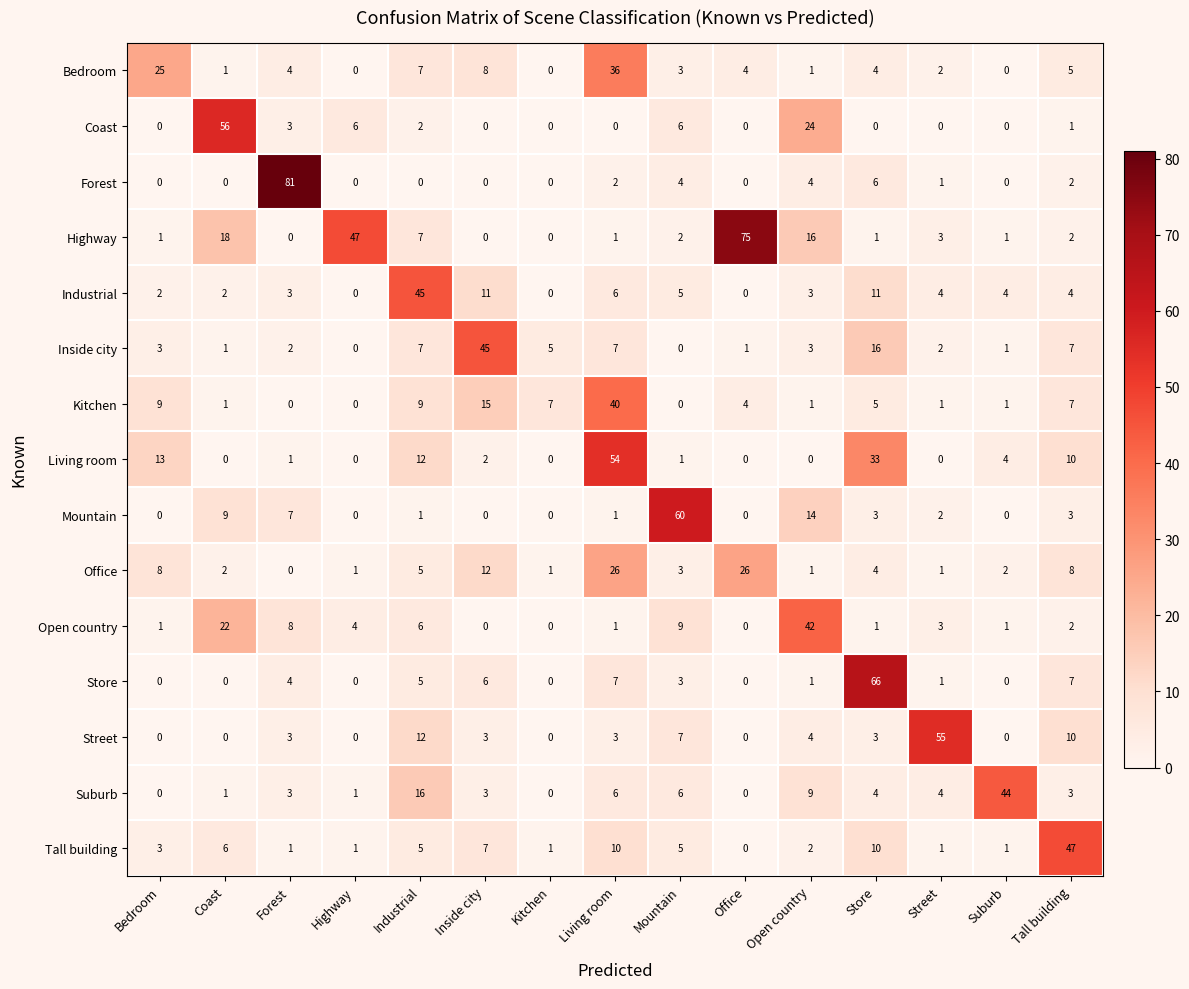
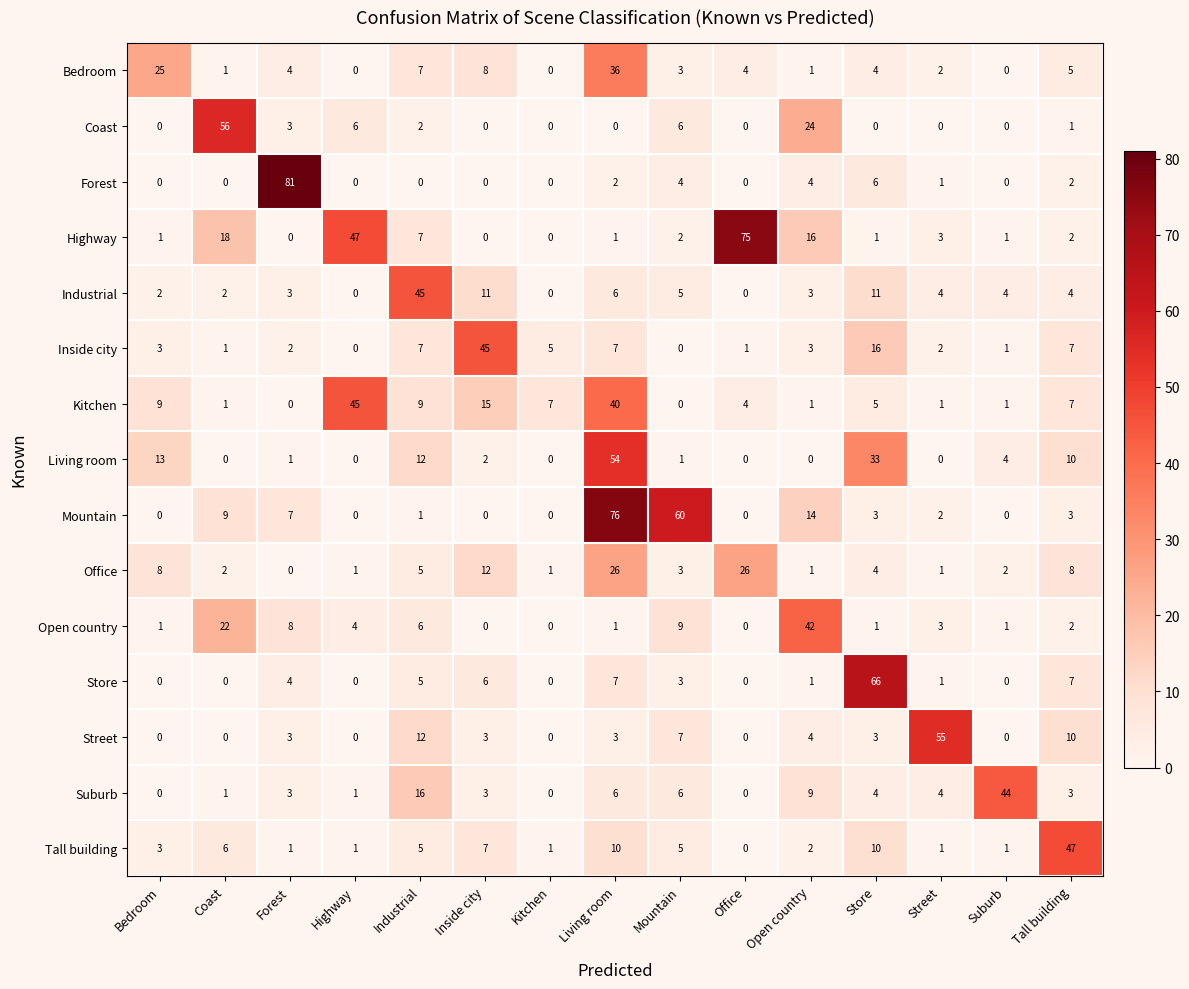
  {
    "Kitchen": {
      "Bedroom": 9,
      "Coast": 1,
      "Forest": 0,
-     "Highway": 0,
+     "Highway": 45,
      "Industrial": 9,
      "Inside city": 15,
      "Kitchen": 7,
      "Living room": 40,
      "Mountain": 0,
      "Office": 4,
      "Open country": 1,
      "Store": 5,
      "Street": 1,
      "Suburb": 1,
      "Tall building": 7
    },
    "Mountain": {
      "Bedroom": 0,
      "Coast": 9,
      "Forest": 7,
      "Highway": 0,
      "Industrial": 1,
      "Inside city": 0,
      "Kitchen": 0,
-     "Living room": 1,
+     "Living room": 76,
      "Mountain": 60,
      "Office": 0,
      "Open country": 14,
      "Store": 3,
      "Street": 2,
      "Suburb": 0,
      "Tall building": 3
    }
  }
